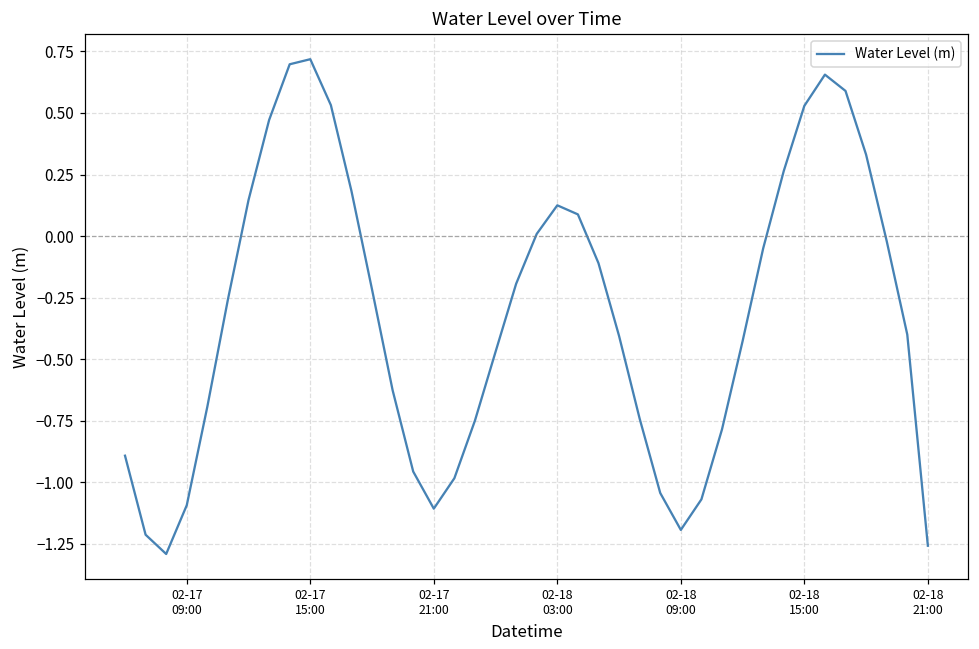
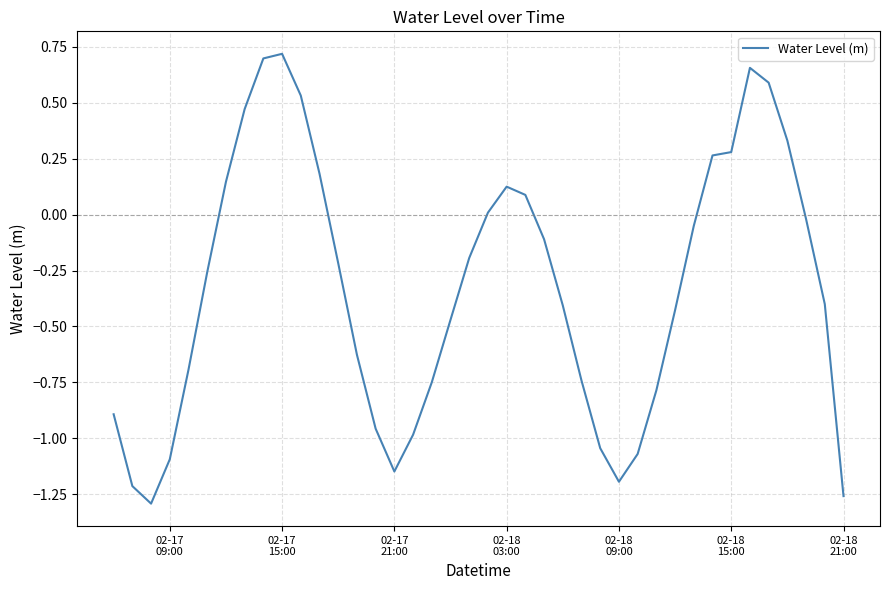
  {
    "02-17 09:00": -1.09,
    "02-17 15:00": 0.72,
-   "02-17 21:00": -1.11,
+   "02-17 21:00": -1.15,
    "02-18 03:00": 0.12,
    "02-18 09:00": -1.19,
-   "02-18 15:00": 0.53,
+   "02-18 15:00": 0.28,
    "02-18 21:00": -1.26
  }
